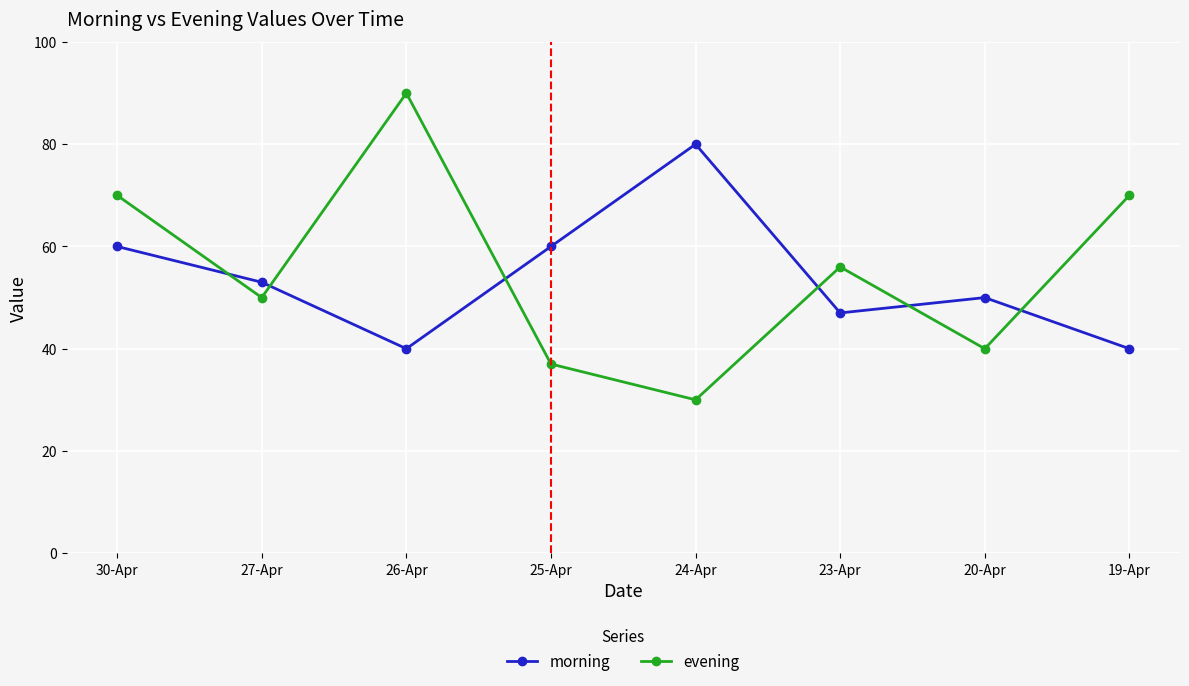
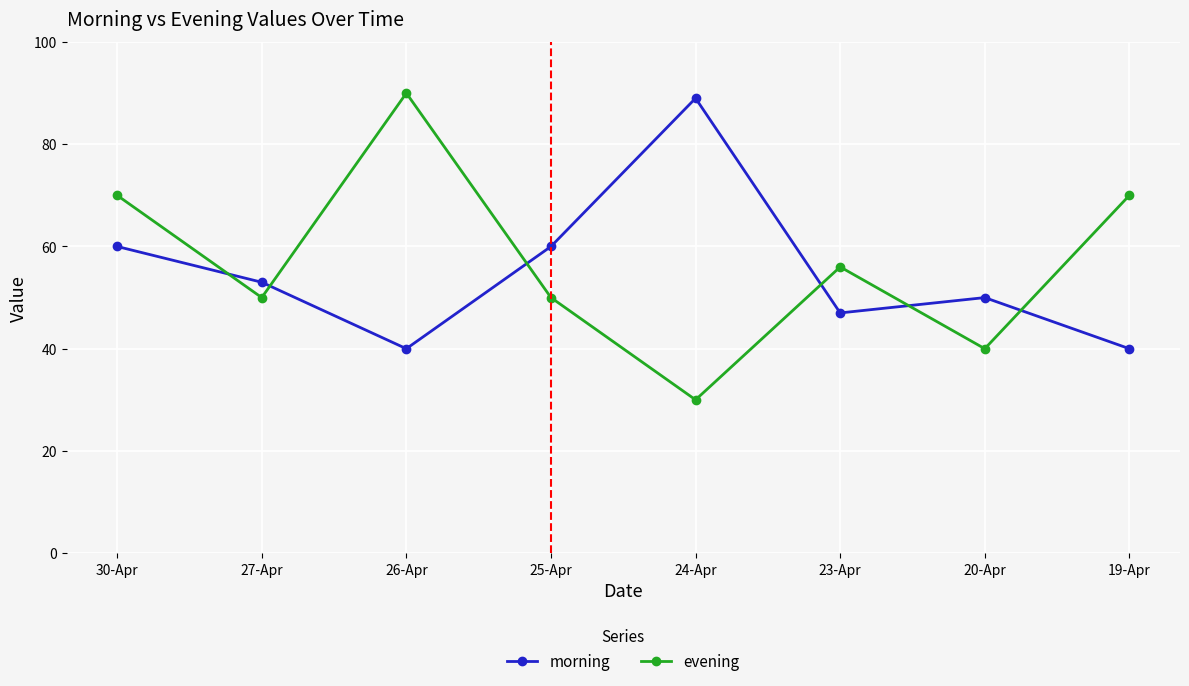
  {
    "morning": {
      "30-Apr": 60,
      "27-Apr": 53,
      "26-Apr": 40,
      "25-Apr": 60,
-     "24-Apr": 80,
+     "24-Apr": 89,
      "23-Apr": 47,
      "20-Apr": 50,
      "19-Apr": 40
    },
    "evening": {
      "30-Apr": 70,
      "27-Apr": 50,
      "26-Apr": 90,
-     "25-Apr": 37,
+     "25-Apr": 50,
      "24-Apr": 30,
      "23-Apr": 56,
      "20-Apr": 40,
      "19-Apr": 70
    }
  }
